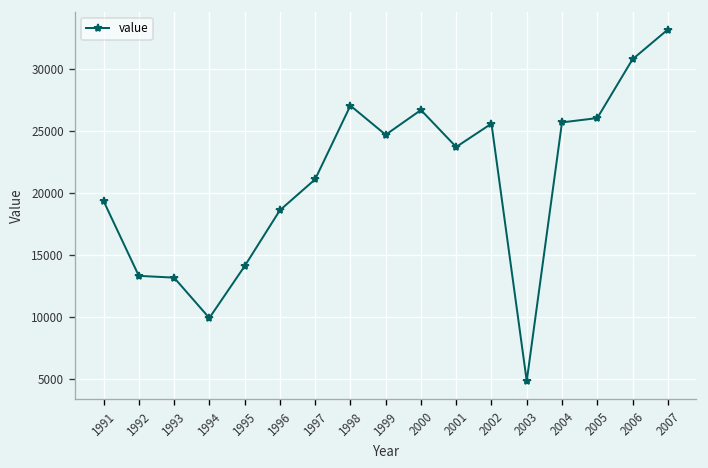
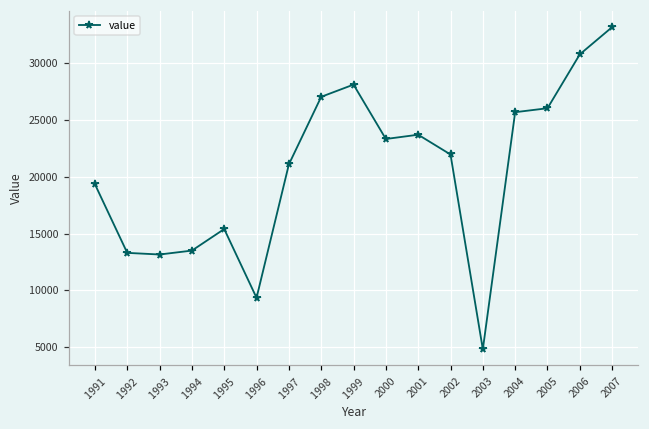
  {
    "1991": 19400,
    "1992": 13300,
    "1993": 13200,
-   "1994": 9900,
-   "1995": 14100,
-   "1996": 18600,
+   "1994": 13500,
+   "1995": 15400,
+   "1996": 9300,
    "1997": 21100,
    "1998": 27100,
-   "1999": 24700,
-   "2000": 26700,
+   "1999": 28100,
+   "2000": 23300,
    "2001": 23700,
-   "2002": 25600,
+   "2002": 22000,
    "2003": 4800,
    "2004": 25700,
    "2005": 26000,
    "2006": 30800,
    "2007": 33200
  }
